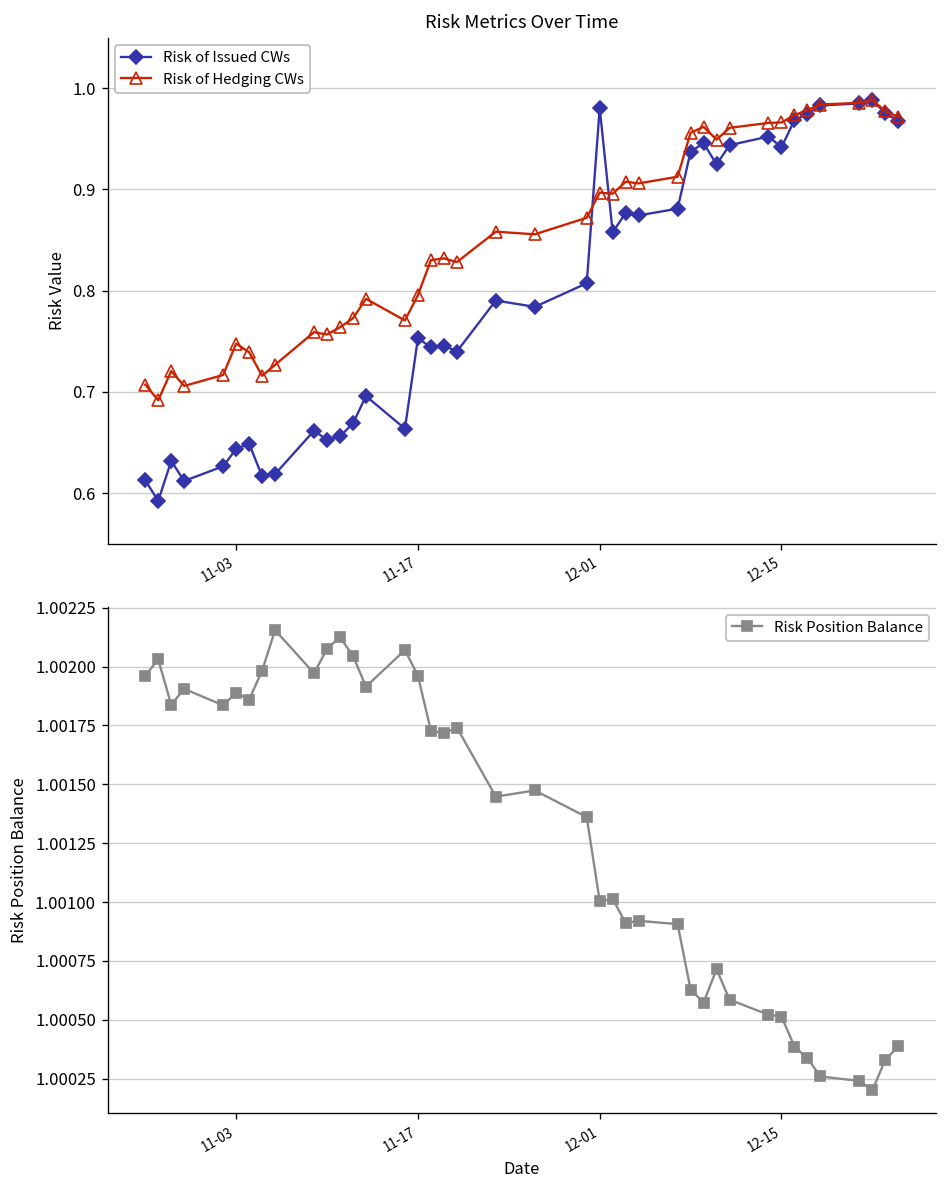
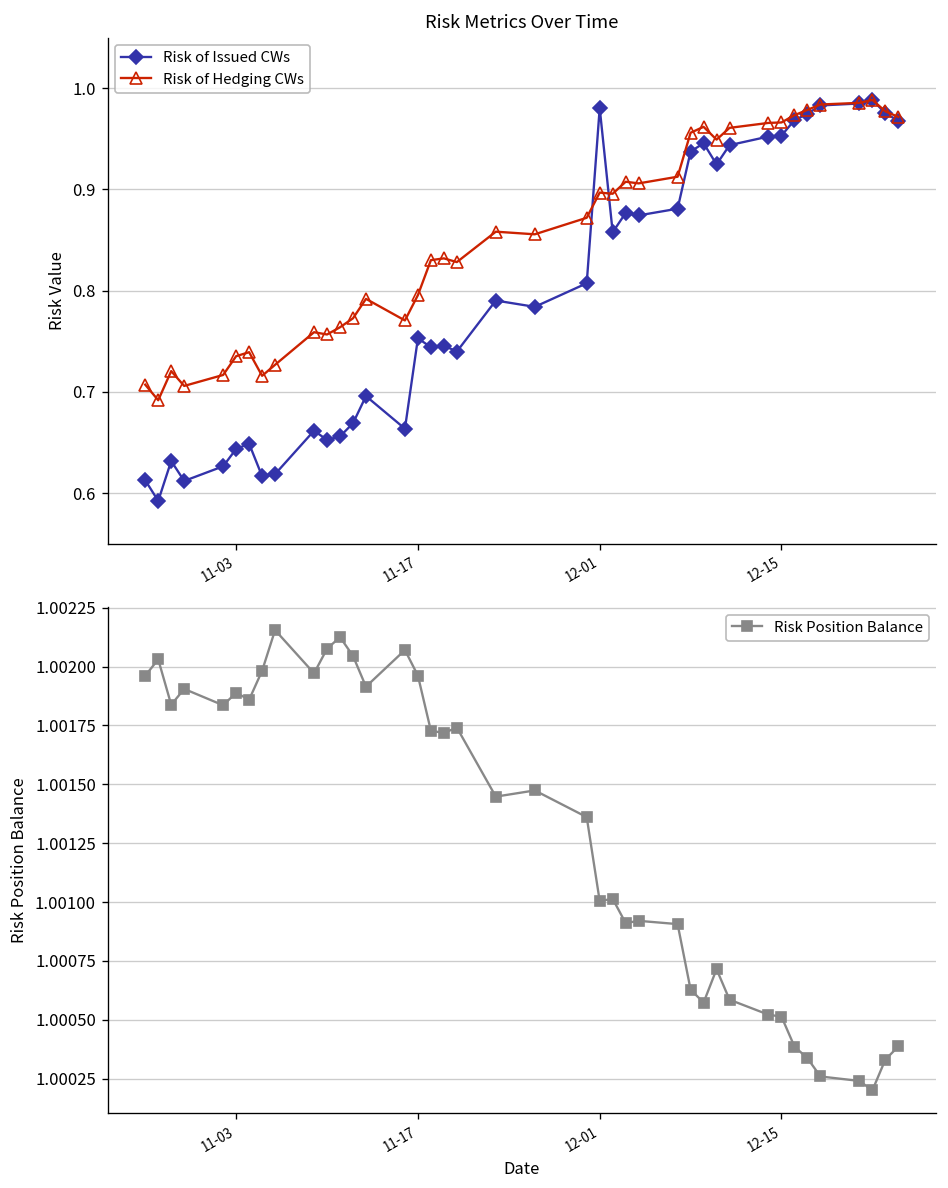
  {
    "Risk Metrics Over Time": {
      "Risk of Issued CWs": {
        "11-03": 0.64,
        "11-17": 0.75,
        "12-01": 0.98,
-       "12-15": 0.94
+       "12-15": 0.95
      },
      "Risk of Hedging CWs": {
-       "11-03": 0.75,
+       "11-03": 0.74,
        "11-17": 0.80,
        "12-01": 0.90,
        "12-15": 0.97
      }
    }
  }
